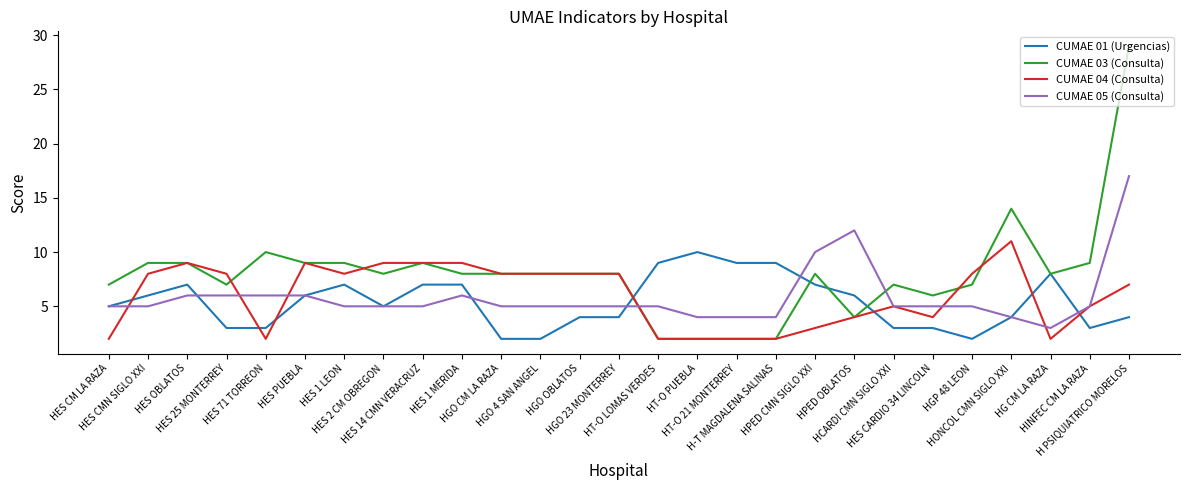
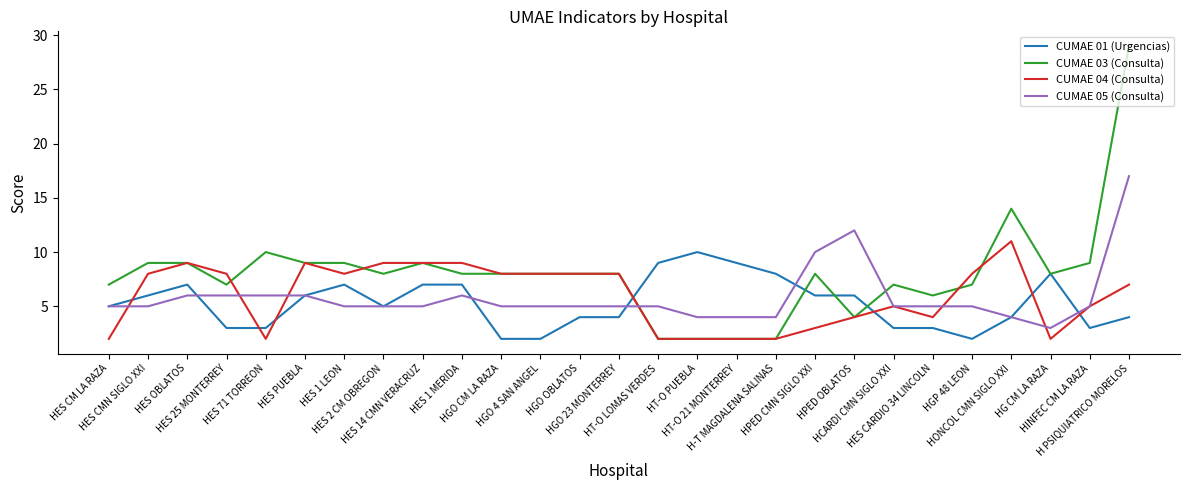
  {
    "CUMAE 01 (Urgencias)": {
      "HES CMN SIGLO XXI": 6,
      "HES OBLATOS": 7,
      "HES 25 MONTERREY": 3,
      "HES 71 TORREON": 3,
      "HES 1 LEON": 7,
      "HES 14 CMN VERACRUZ": 7,
      "HES 1 MERIDA": 7,
      "HGO CM LA RAZA": 2,
      "HGO 4 SAN ANGEL": 2,
      "HGO OBLATOS": 4,
      "HGO 23 MONTERREY": 4,
      "HT-O LOMAS VERDES": 9,
      "HT-O PUEBLA": 10,
      "HT-O 21 MONTERREY": 9,
-     "H-T MAGDALENA SALINAS": 9,
-     "HPED CMN SIGLO XXI": 7,
+     "H-T MAGDALENA SALINAS": 8,
+     "HPED CMN SIGLO XXI": 6,
      "HPED OBLATOS": 6,
      "HCARDI CMN SIGLO XXI": 3,
      "HES CARDIO 34 LINCOLN": 3,
      "HGP 48 LEON": 2,
      "HINFEC CM LA RAZA": 3,
      "H PSIQUIATRICO MORELOS": 4
    },
    "CUMAE 03 (Consulta)": {
      "HES CM LA RAZA": 7,
      "HES CMN SIGLO XXI": 9,
      "HES 25 MONTERREY": 7,
      "HES 71 TORREON": 10,
      "HES 1 LEON": 9,
      "HES 2 CM OBREGON": 8,
      "HES 1 MERIDA": 8,
      "HPED CMN SIGLO XXI": 8,
      "HCARDI CMN SIGLO XXI": 7,
      "HES CARDIO 34 LINCOLN": 6,
      "HGP 48 LEON": 7,
      "HONCOL CMN SIGLO XXI": 14,
      "HINFEC CM LA RAZA": 9
    },
    "CUMAE 04 (Consulta)": {
      "HES CM LA RAZA": 2,
      "HES CMN SIGLO XXI": 8,
      "HES 25 MONTERREY": 8,
      "HES 71 TORREON": 2,
      "HES 1 LEON": 8,
      "HES 2 CM OBREGON": 9,
      "HES 1 MERIDA": 9,
      "HPED CMN SIGLO XXI": 3,
      "HES CARDIO 34 LINCOLN": 4,
      "HGP 48 LEON": 8,
      "HONCOL CMN SIGLO XXI": 11,
      "HG CM LA RAZA": 2,
      "H PSIQUIATRICO MORELOS": 7
    },
    "CUMAE 05 (Consulta)": {
      "HES CMN SIGLO XXI": 5,
      "HES OBLATOS": 6,
      "HES 25 MONTERREY": 6,
      "HES 71 TORREON": 6,
      "HES 1 LEON": 5,
      "HES 14 CMN VERACRUZ": 5,
      "HES 1 MERIDA": 6,
      "HGO CM LA RAZA": 5,
      "HGO 4 SAN ANGEL": 5,
      "HGO OBLATOS": 5,
      "HGO 23 MONTERREY": 5,
      "HT-O LOMAS VERDES": 5,
      "HT-O PUEBLA": 4,
      "HT-O 21 MONTERREY": 4,
      "H-T MAGDALENA SALINAS": 4,
      "HPED CMN SIGLO XXI": 10,
      "HPED OBLATOS": 12,
      "HES CARDIO 34 LINCOLN": 5,
      "HGP 48 LEON": 5,
      "HG CM LA RAZA": 3,
      "H PSIQUIATRICO MORELOS": 17
    }
  }
